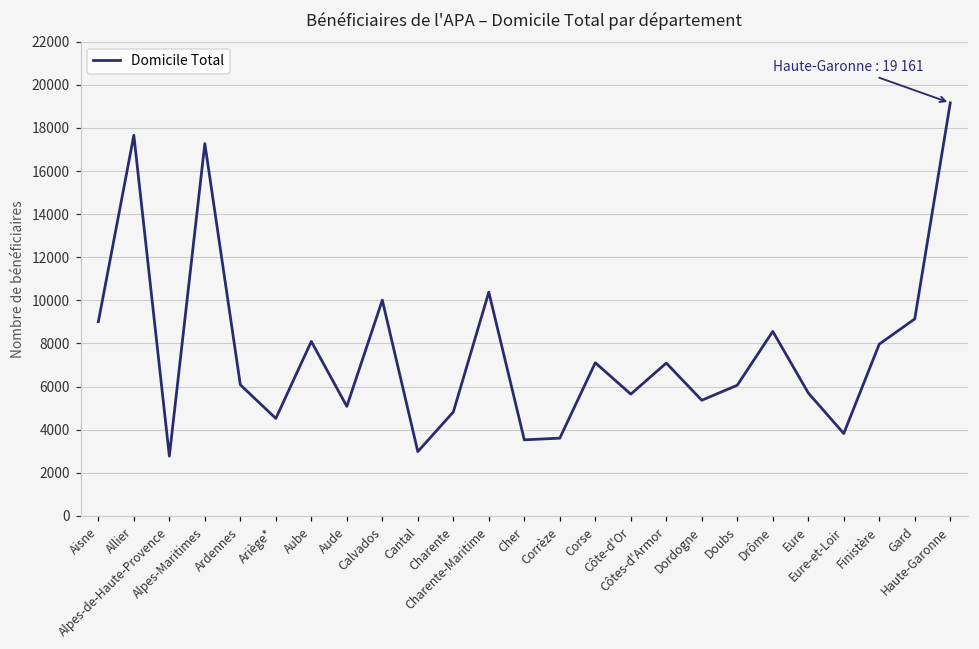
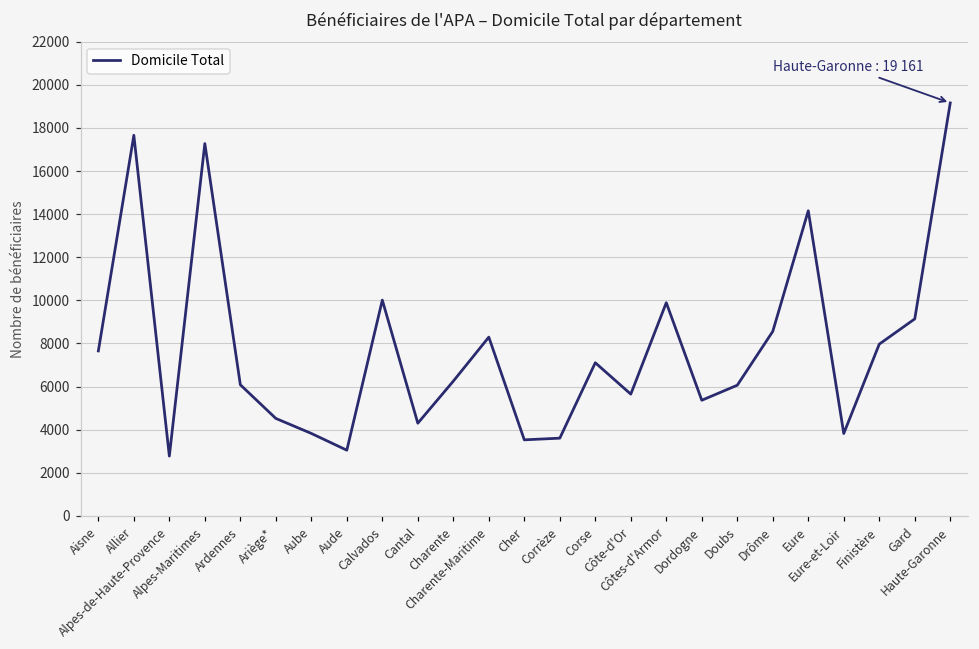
  {
-   "Aisne": 9000,
+   "Aisne": 7700,
    "Allier": 17700,
    "Alpes-de-Haute-Provence": 2800,
    "Alpes-Maritimes": 17300,
    "Ardennes": 6100,
    "Ariège*": 4500,
-   "Aube": 8100,
-   "Aude": 5100,
+   "Aube": 3800,
+   "Aude": 3000,
    "Calvados": 10000,
-   "Cantal": 3000,
-   "Charente": 4800,
-   "Charente-Maritime": 10400,
+   "Cantal": 4300,
+   "Charente": 6300,
+   "Charente-Maritime": 8300,
    "Cher": 3500,
    "Corrèze": 3600,
    "Corse": 7100,
    "Côte-d'Or": 5600,
-   "Côtes-d'Armor": 7100,
+   "Côtes-d'Armor": 9900,
    "Dordogne": 5400,
    "Doubs": 6100,
    "Drôme": 8600,
-   "Eure": 5700,
+   "Eure": 14200,
    "Eure-et-Loir": 3800,
    "Finistère": 8000,
    "Gard": 9100
  }
